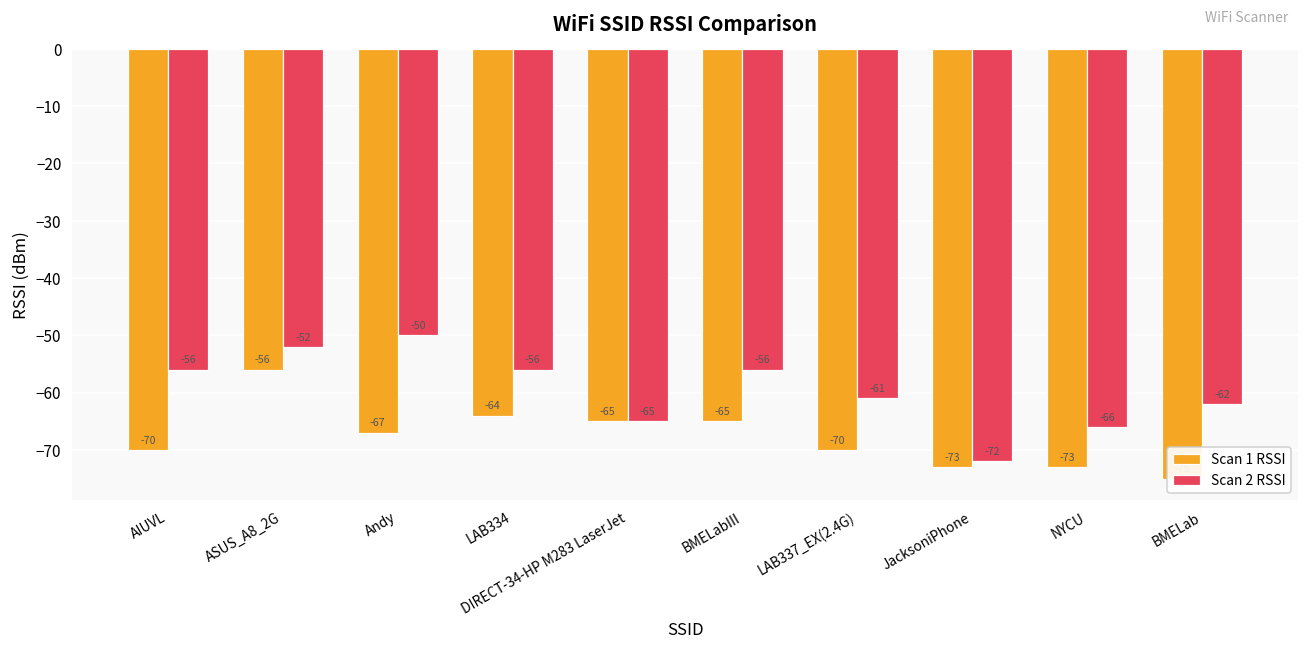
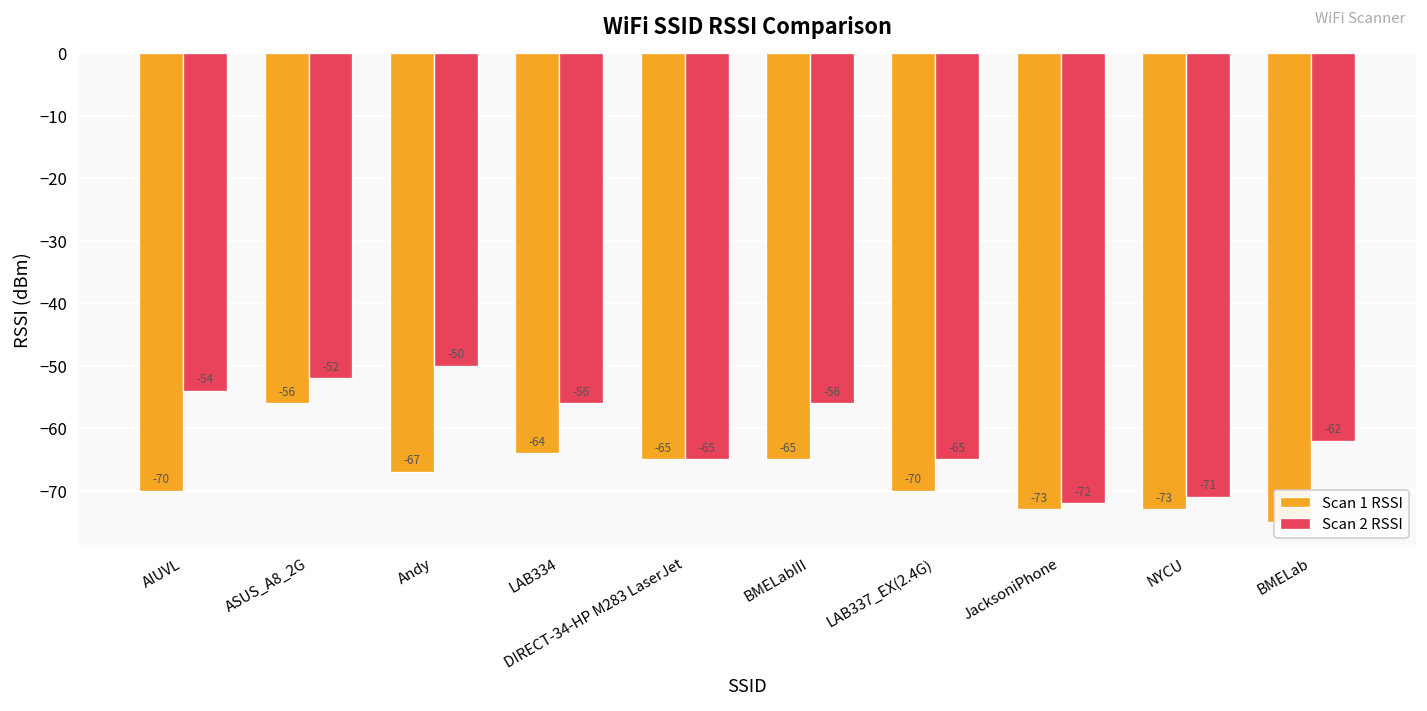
  {
    "Scan 1 RSSI": {
      "AIUVL": -70,
      "ASUS_A8_2G": -56,
      "Andy": -67,
      "LAB334": -64,
      "DIRECT-34-HP M283 LaserJet": -65,
      "BMELabIII": -65,
      "LAB337_EX(2.4G)": -70,
      "JacksoniPhone": -73,
      "NYCU": -73
    },
    "Scan 2 RSSI": {
-     "AIUVL": -56,
+     "AIUVL": -54,
      "ASUS_A8_2G": -52,
      "Andy": -50,
      "LAB334": -56,
      "DIRECT-34-HP M283 LaserJet": -65,
      "BMELabIII": -56,
-     "LAB337_EX(2.4G)": -61,
+     "LAB337_EX(2.4G)": -65,
      "JacksoniPhone": -72,
-     "NYCU": -66,
+     "NYCU": -71,
      "BMELab": -62
    }
  }
